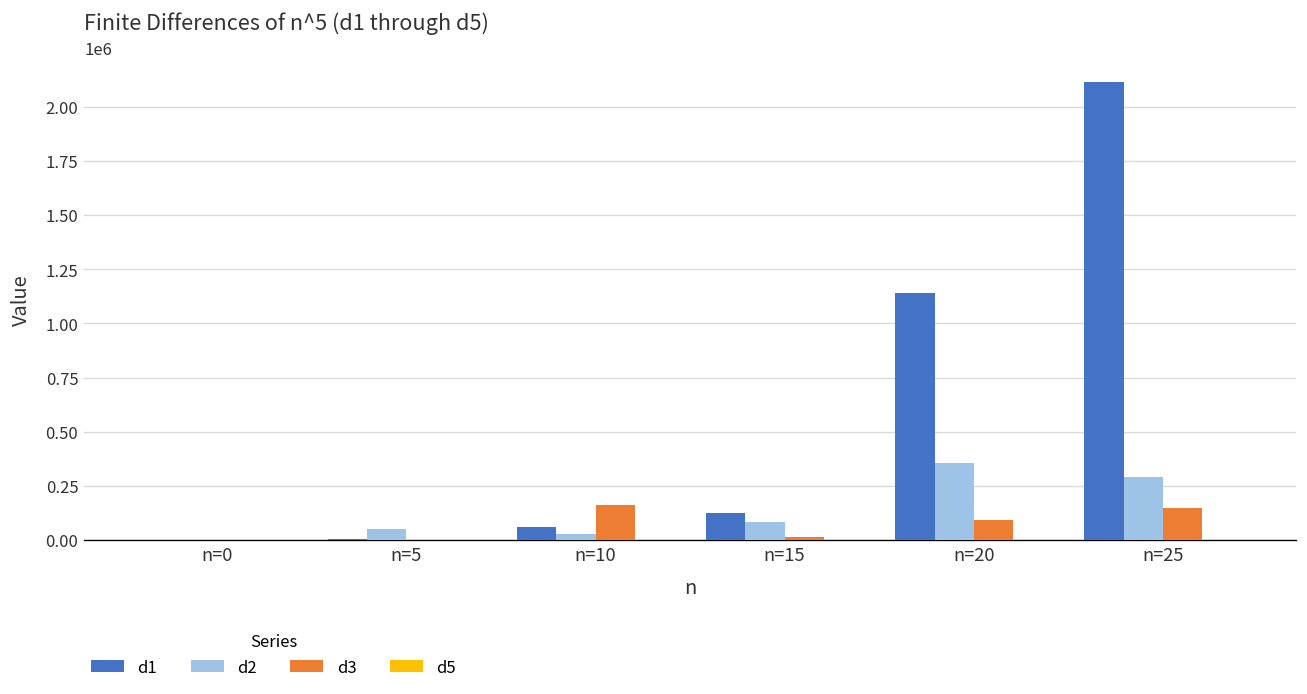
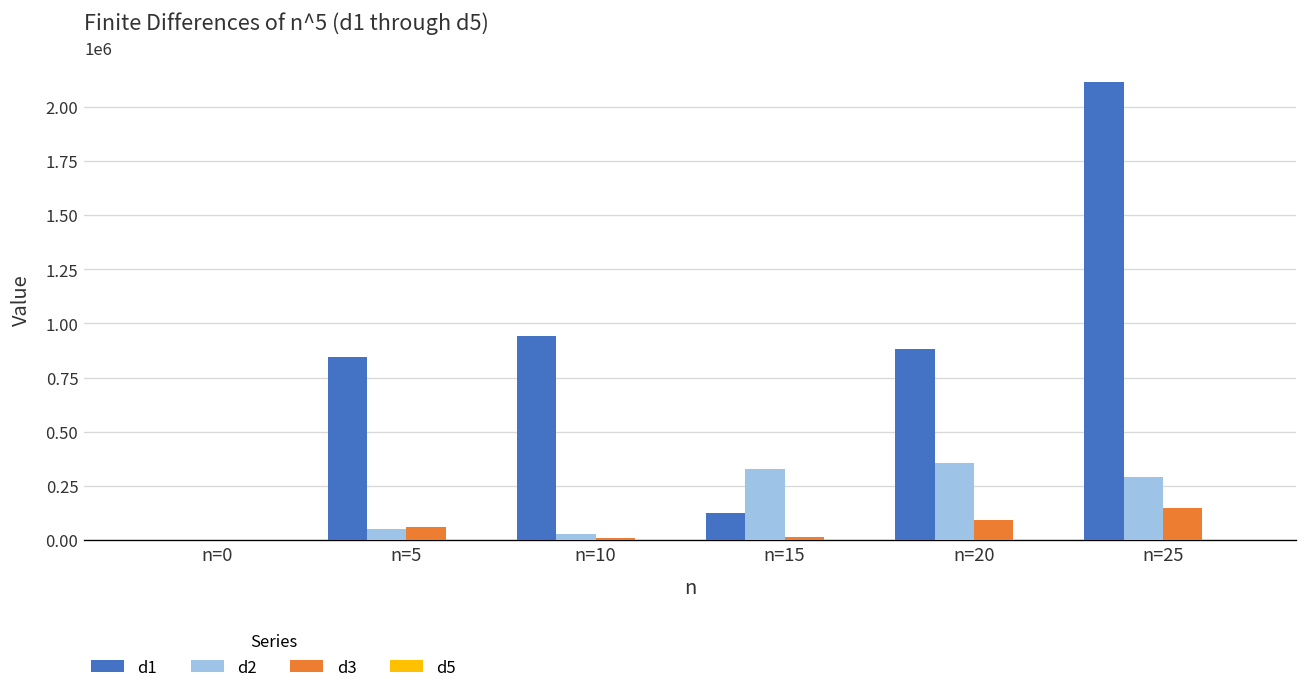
  {
    "d1": {
-     "n=5": 0,
-     "n=10": 60000,
+     "n=5": 840000,
+     "n=10": 940000,
      "n=15": 120000,
-     "n=20": 1140000,
+     "n=20": 880000,
      "n=25": 2120000
    },
    "d2": {
      "n=5": 50000,
      "n=10": 30000,
-     "n=15": 80000,
+     "n=15": 330000,
      "n=20": 350000,
      "n=25": 290000
    },
    "d3": {
-     "n=5": 0,
-     "n=10": 160000,
+     "n=5": 60000,
+     "n=10": 10000,
      "n=15": 20000,
      "n=20": 90000,
      "n=25": 150000
    }
  }
